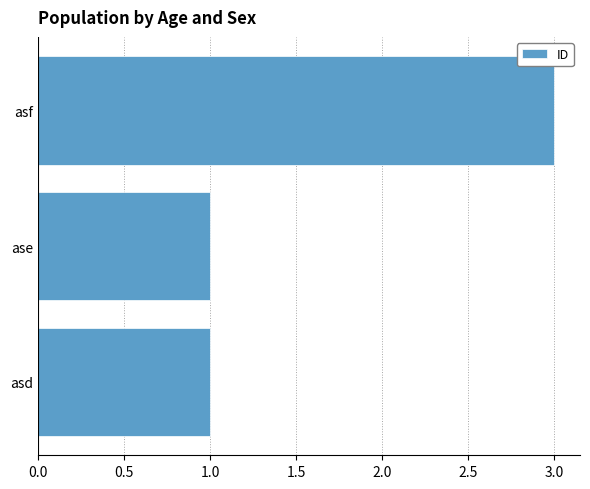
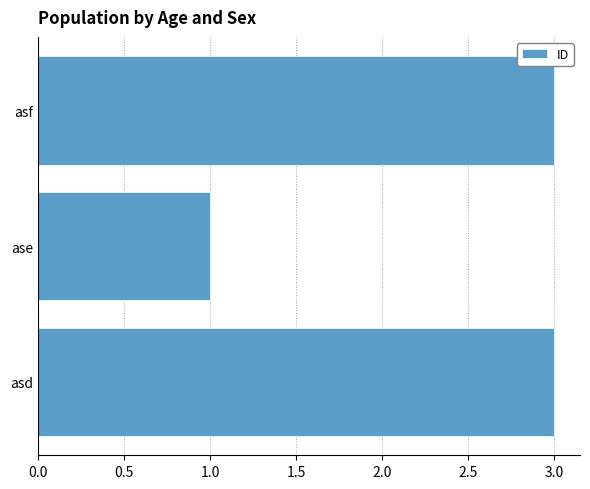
  {
    "asf": 3,
    "ase": 1,
-   "asd": 1
+   "asd": 3
  }
